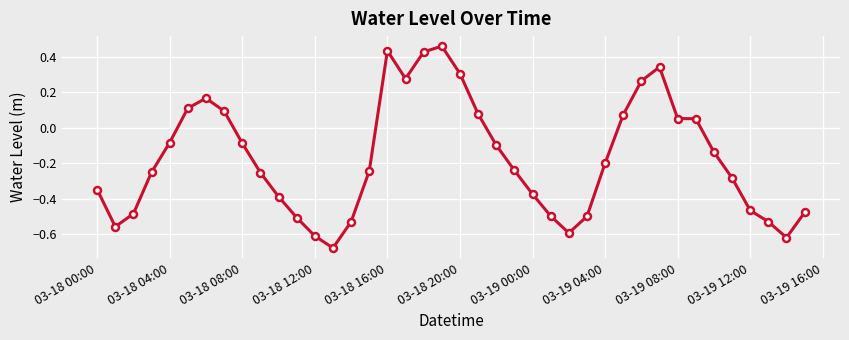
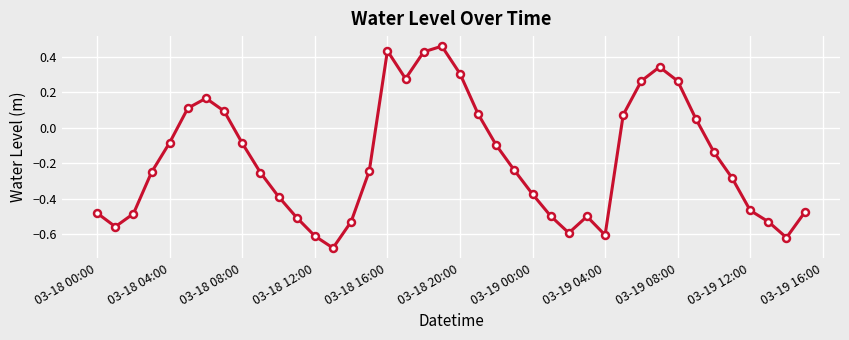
  {
-   "03-18 00:00": -0.35,
+   "03-18 00:00": -0.48,
    "03-18 04:00": -0.08,
    "03-18 08:00": -0.09,
    "03-18 12:00": -0.61,
    "03-18 16:00": 0.43,
    "03-18 20:00": 0.30,
    "03-19 00:00": -0.37,
-   "03-19 04:00": -0.20,
-   "03-19 08:00": 0.05,
+   "03-19 04:00": -0.60,
+   "03-19 08:00": 0.26,
    "03-19 12:00": -0.47
  }
